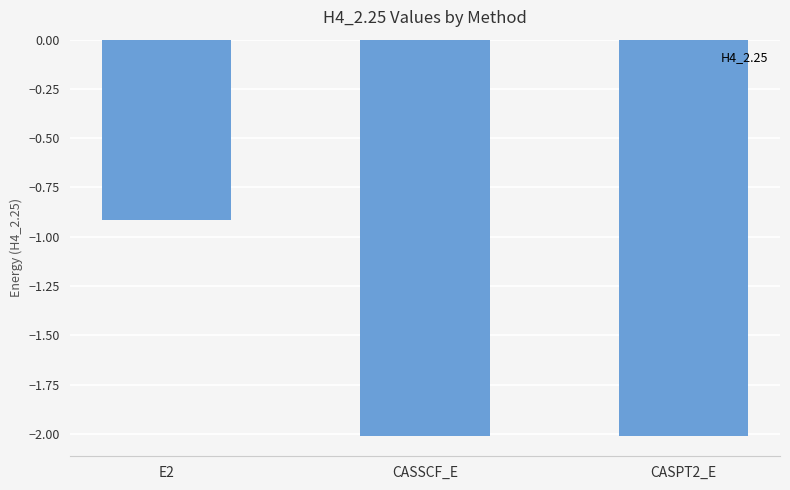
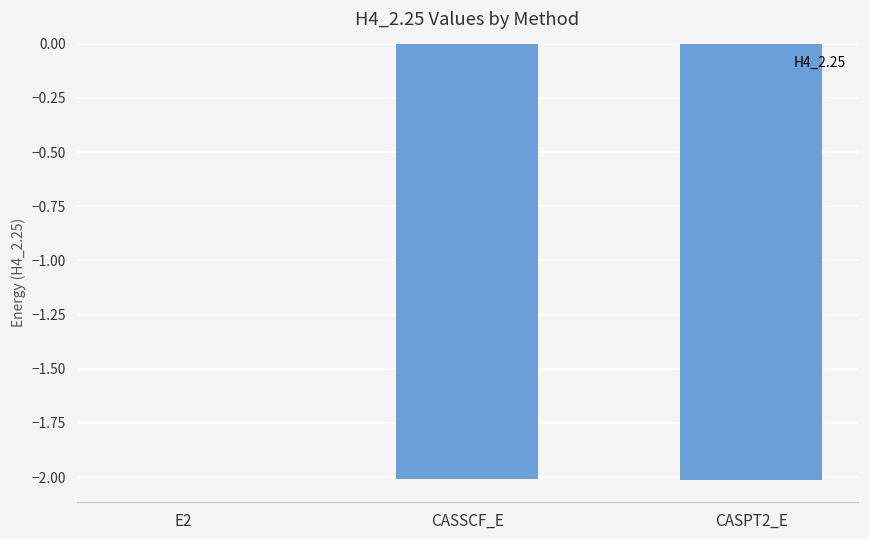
  {
-   "E2": -0.91,
+   "E2": 0.00,
    "CASSCF_E": -2.01,
    "CASPT2_E": -2.01
  }
